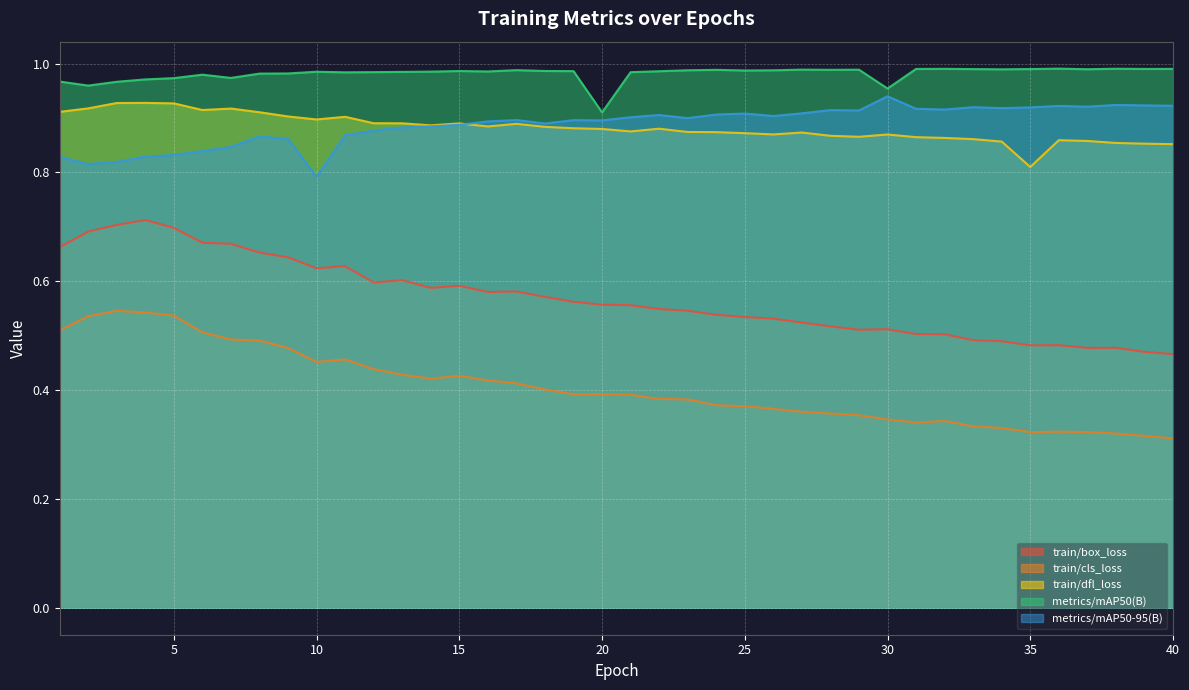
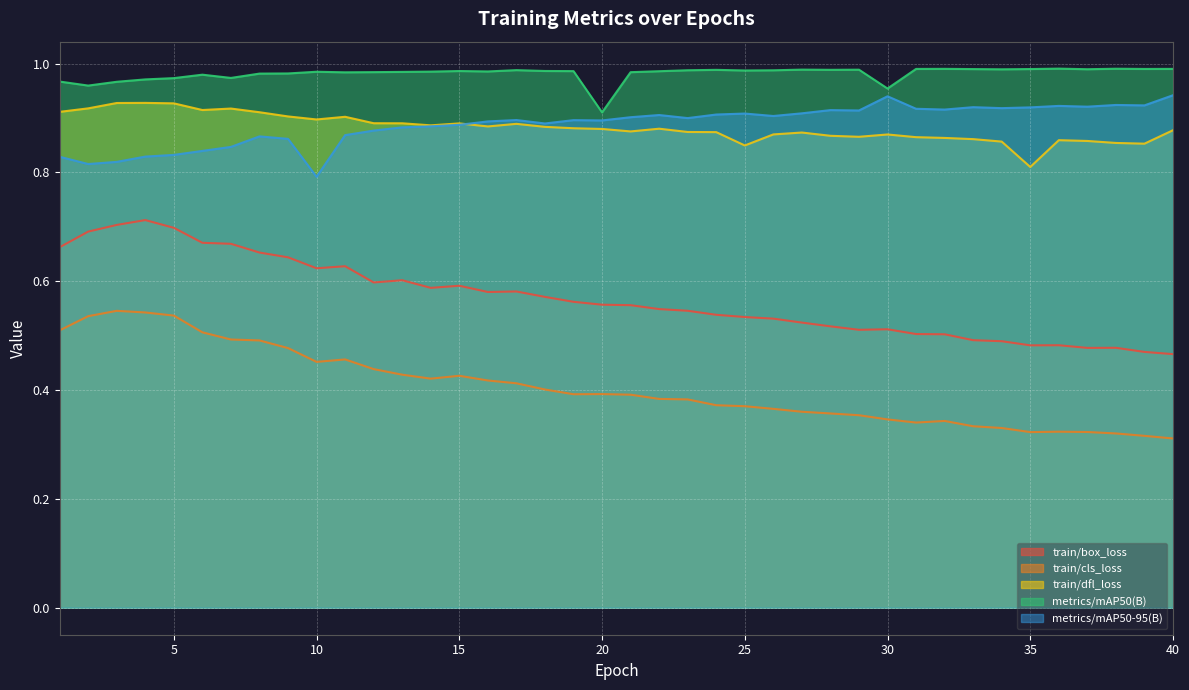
  {
    "train/dfl_loss": {
      "5": 0.93,
      "10": 0.90,
      "20": 0.88,
-     "25": 0.87,
+     "25": 0.85,
      "30": 0.87,
      "35": 0.81,
-     "40": 0.85
+     "40": 0.88
    },
    "metrics/mAP50(B)": {
      "5": 0.97,
      "10": 0.98,
      "15": 0.99,
      "20": 0.91,
      "25": 0.99,
      "30": 0.95,
      "35": 0.99,
      "40": 0.99
    },
    "metrics/mAP50-95(B)": {
      "5": 0.83,
      "10": 0.79,
      "20": 0.90,
      "25": 0.91,
      "30": 0.94,
      "35": 0.92,
-     "40": 0.92
+     "40": 0.94
    }
  }
